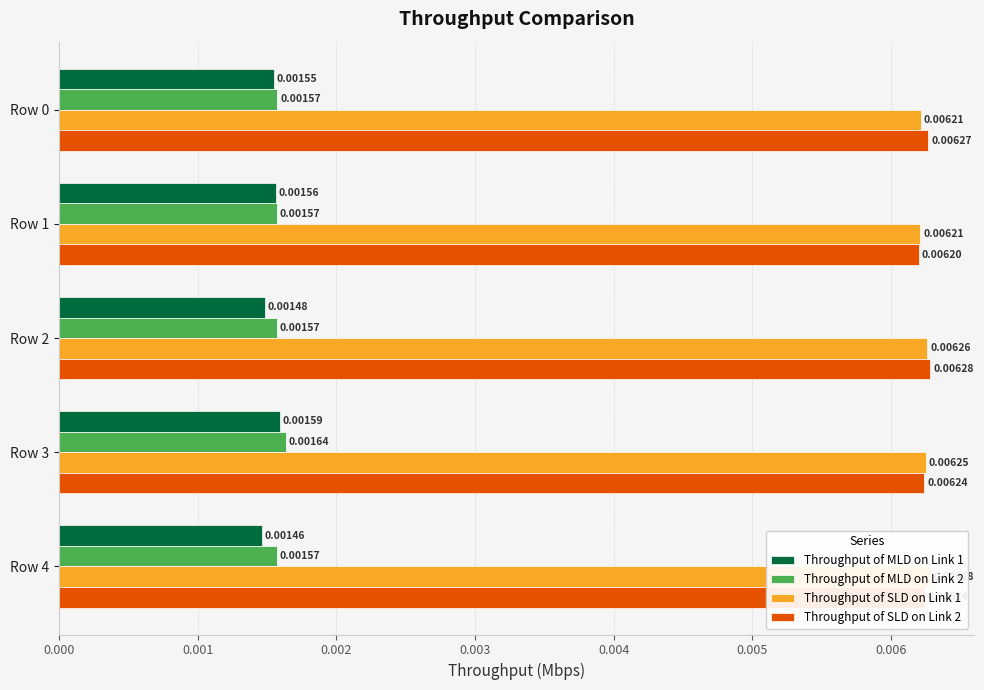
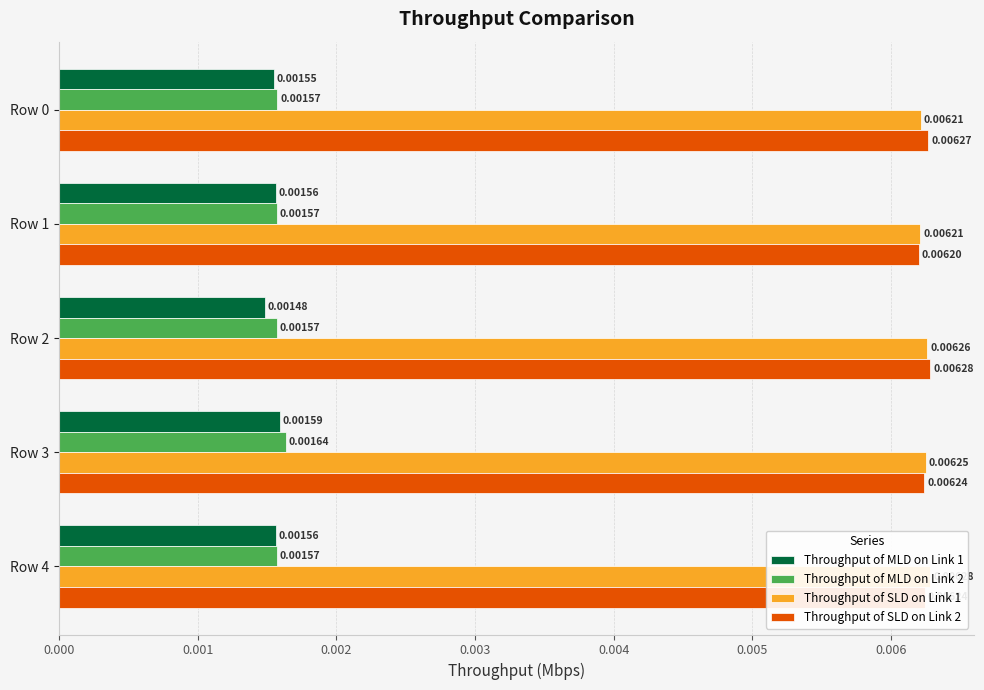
  {
    "Throughput of MLD on Link 1": {
      "Row 0": 0.00155,
      "Row 1": 0.00156,
      "Row 2": 0.00148,
      "Row 3": 0.00159,
-     "Row 4": 0.00146
+     "Row 4": 0.00156
    },
    "Throughput of MLD on Link 2": {
      "Row 0": 0.00157,
      "Row 1": 0.00157,
      "Row 2": 0.00157,
      "Row 3": 0.00164,
      "Row 4": 0.00157
    },
    "Throughput of SLD on Link 1": {
      "Row 0": 0.00621,
      "Row 1": 0.00621,
      "Row 2": 0.00626,
      "Row 3": 0.00625
    },
    "Throughput of SLD on Link 2": {
      "Row 0": 0.00627,
      "Row 1": 0.00620,
      "Row 2": 0.00628,
      "Row 3": 0.00624
    }
  }
